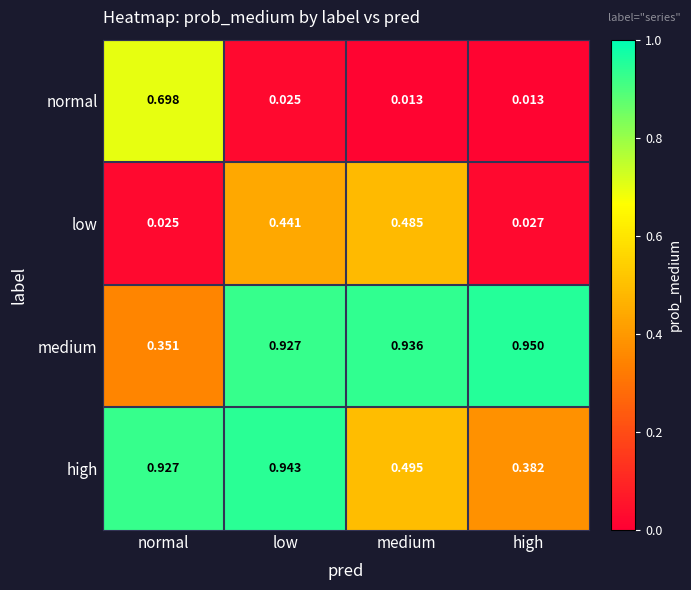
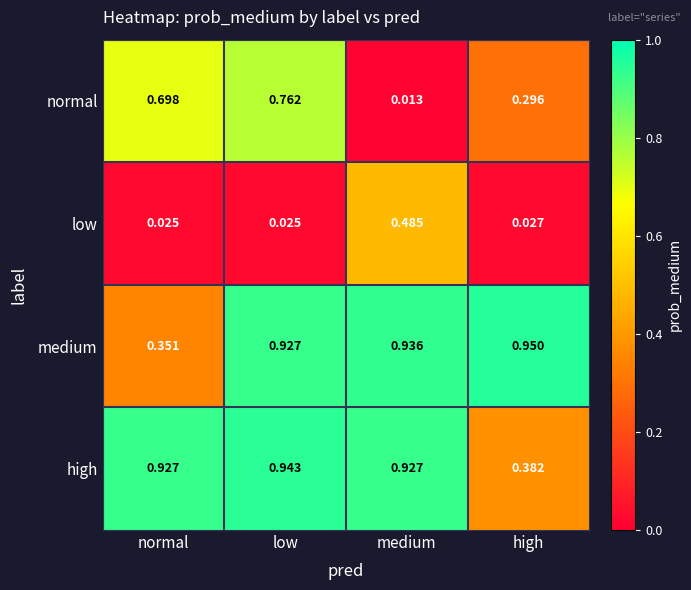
  {
    "normal": {
      "normal": 0.698,
-     "low": 0.025,
+     "low": 0.762,
      "medium": 0.013,
-     "high": 0.013
+     "high": 0.296
    },
    "low": {
      "normal": 0.025,
-     "low": 0.441,
+     "low": 0.025,
      "medium": 0.485,
      "high": 0.027
    },
    "medium": {
      "normal": 0.351,
      "low": 0.927,
      "medium": 0.936,
      "high": 0.950
    },
    "high": {
      "normal": 0.927,
      "low": 0.943,
-     "medium": 0.495,
+     "medium": 0.927,
      "high": 0.382
    }
  }
